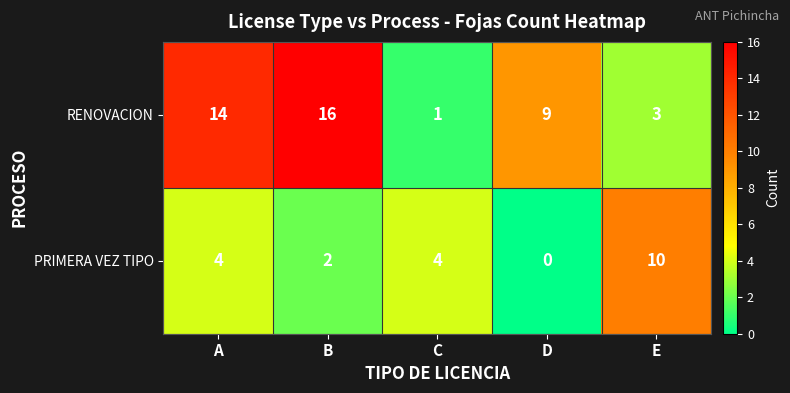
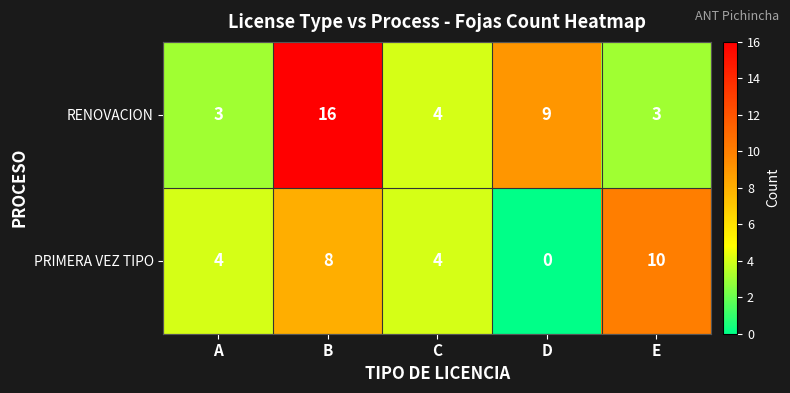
  {
    "RENOVACION": {
-     "A": 14,
+     "A": 3,
      "B": 16,
-     "C": 1,
+     "C": 4,
      "D": 9,
      "E": 3
    },
    "PRIMERA VEZ TIPO": {
      "A": 4,
-     "B": 2,
+     "B": 8,
      "C": 4,
      "D": 0,
      "E": 10
    }
  }
